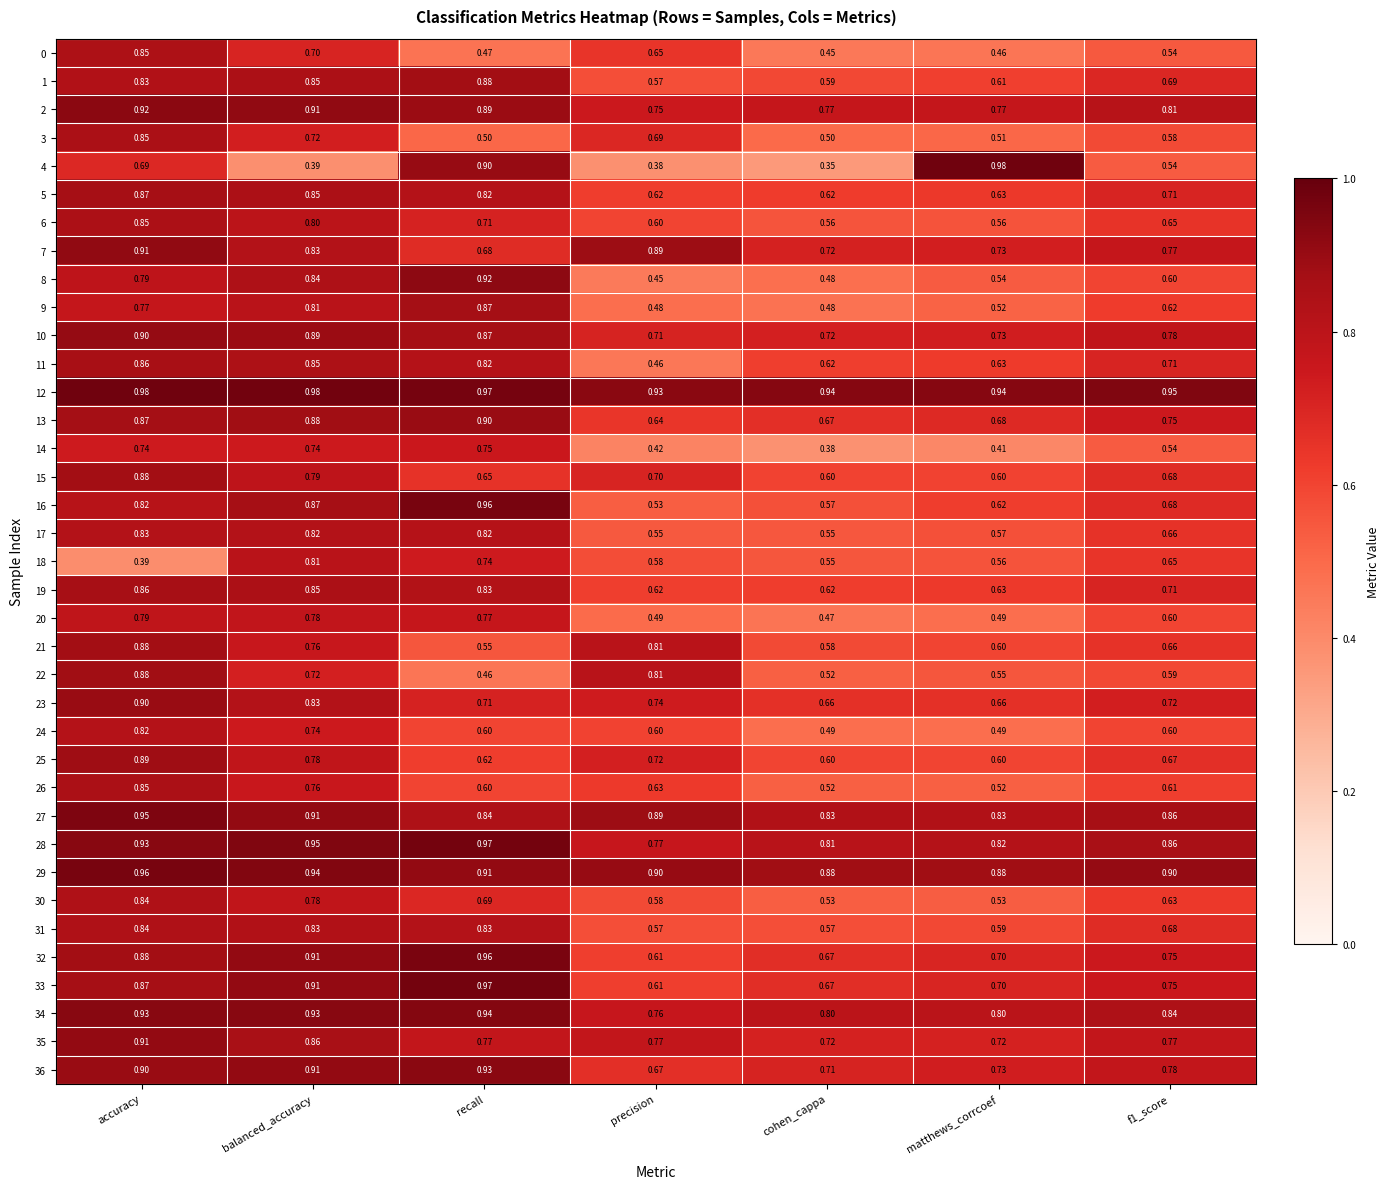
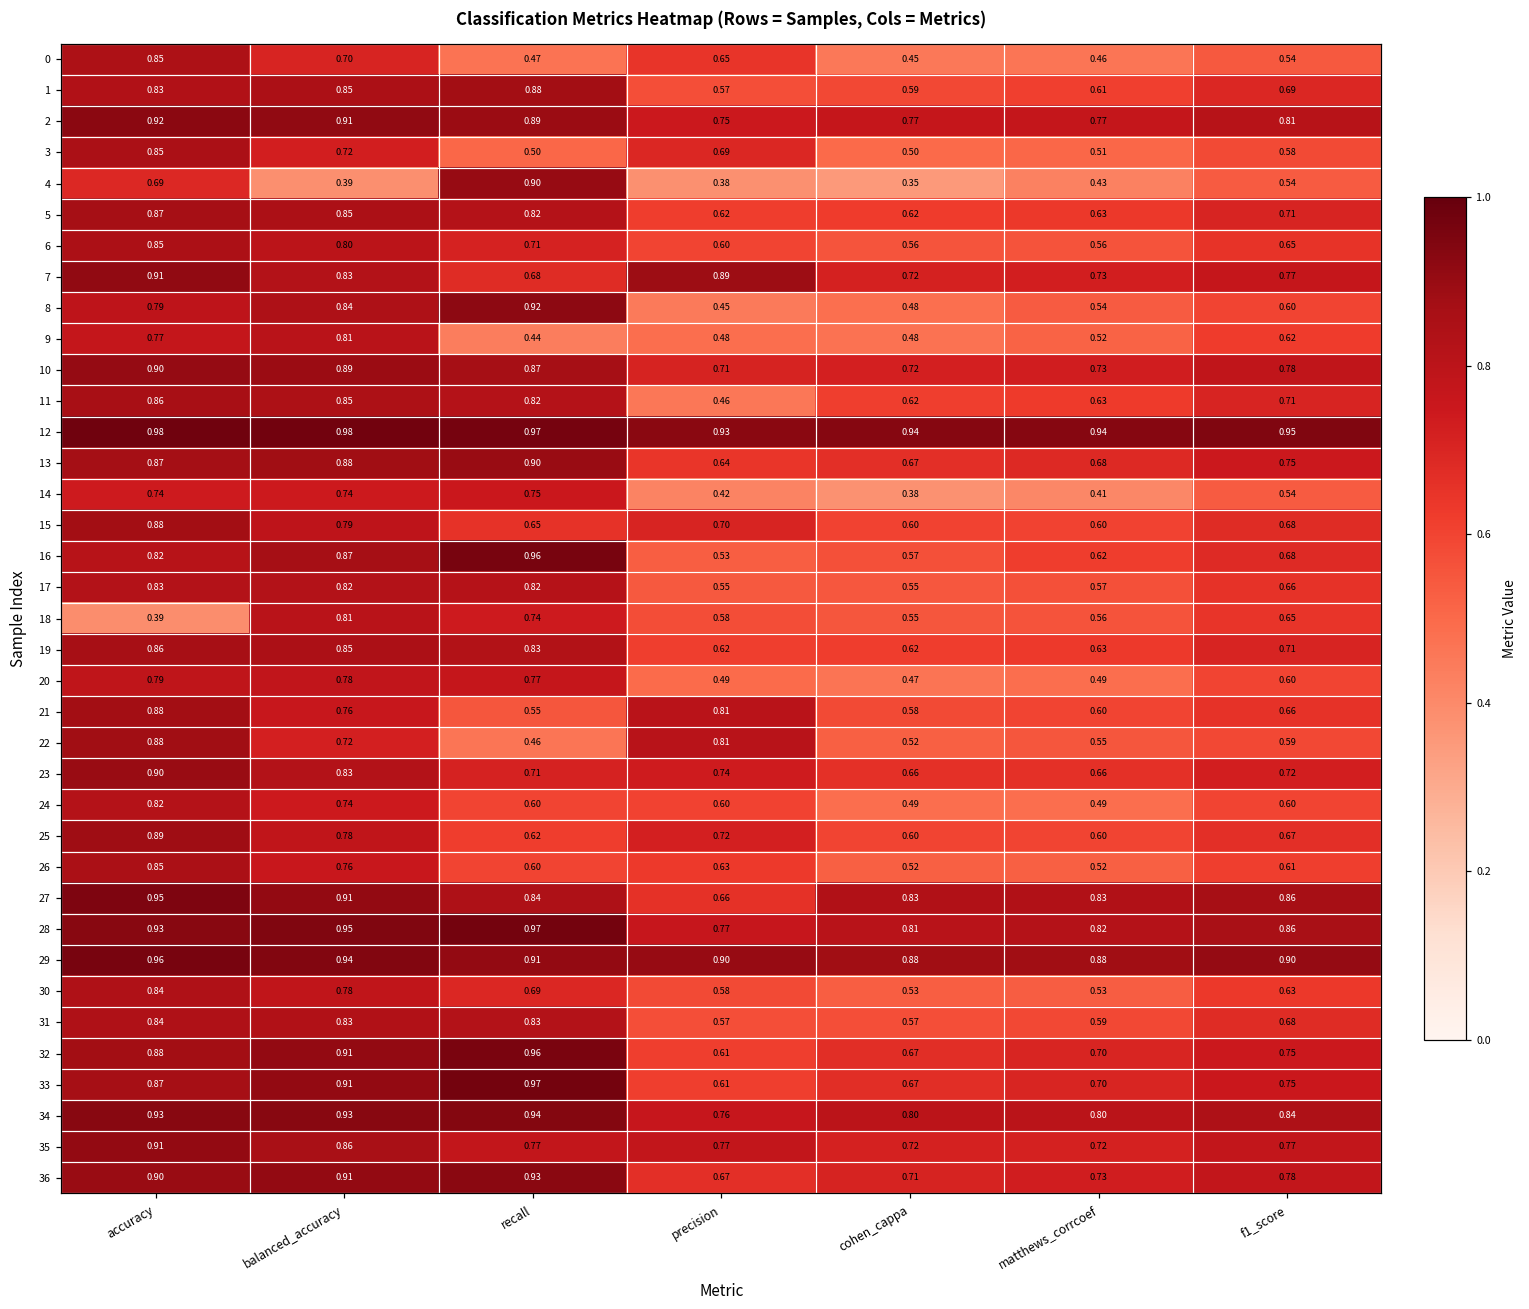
  {
    "4": {
      "accuracy": 0.69,
      "balanced_accuracy": 0.39,
      "recall": 0.90,
      "precision": 0.38,
      "cohen_cappa": 0.35,
-     "matthews_corrcoef": 0.98,
+     "matthews_corrcoef": 0.43,
      "f1_score": 0.54
    },
    "9": {
      "accuracy": 0.77,
      "balanced_accuracy": 0.81,
-     "recall": 0.87,
+     "recall": 0.44,
      "precision": 0.48,
      "cohen_cappa": 0.48,
      "matthews_corrcoef": 0.52,
      "f1_score": 0.62
    },
    "27": {
      "accuracy": 0.95,
      "balanced_accuracy": 0.91,
      "recall": 0.84,
-     "precision": 0.89,
+     "precision": 0.66,
      "cohen_cappa": 0.83,
      "matthews_corrcoef": 0.83,
      "f1_score": 0.86
    }
  }
